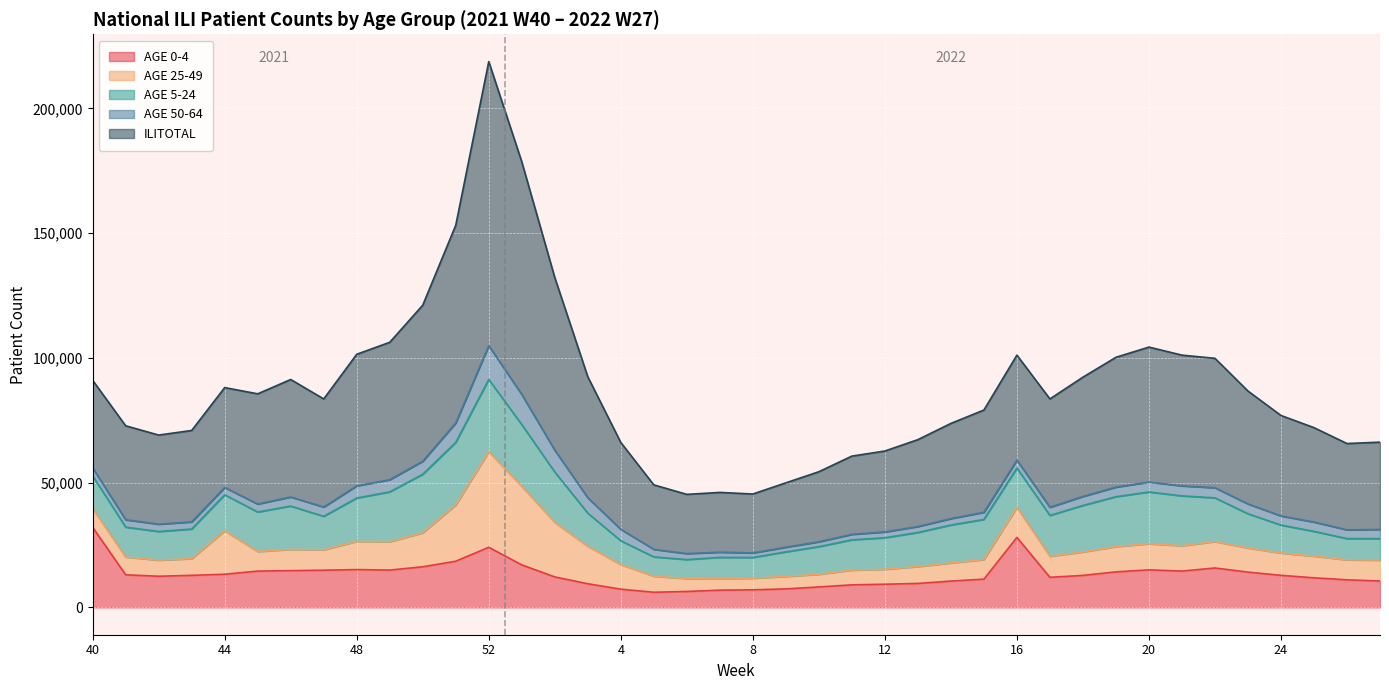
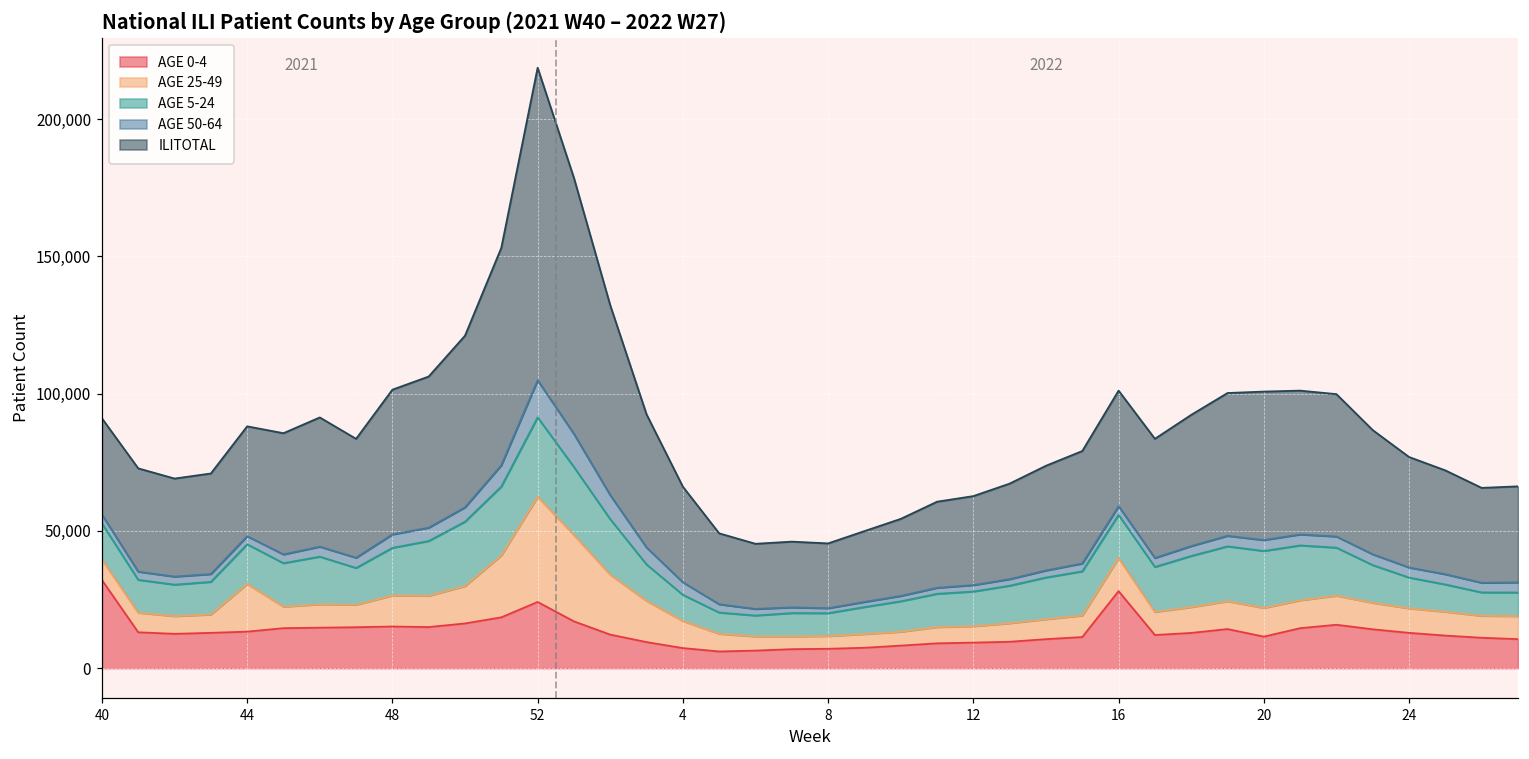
  {
    "AGE 0-4": {
      "40": "32,000",
      "44": "13,000",
      "48": "15,000",
      "52": "24,000",
      "4": "7,000",
      "8": "7,000",
      "12": "9,000",
      "16": "28,000",
-     "20": "15,000",
+     "20": "11,000",
      "24": "13,000"
    },
    "AGE 25-49": {
      "40": "7,000",
      "44": "17,000",
      "48": "11,000",
      "52": "38,000",
      "4": "10,000",
      "8": "5,000",
      "12": "6,000",
      "16": "12,000",
      "20": "10,000",
      "24": "9,000"
    },
    "ILITOTAL": {
      "40": "35,000",
      "44": "40,000",
      "48": "53,000",
      "52": "114,000",
      "4": "35,000",
      "8": "24,000",
      "12": "32,000",
      "16": "42,000",
      "20": "54,000",
      "24": "40,000"
    }
  }
